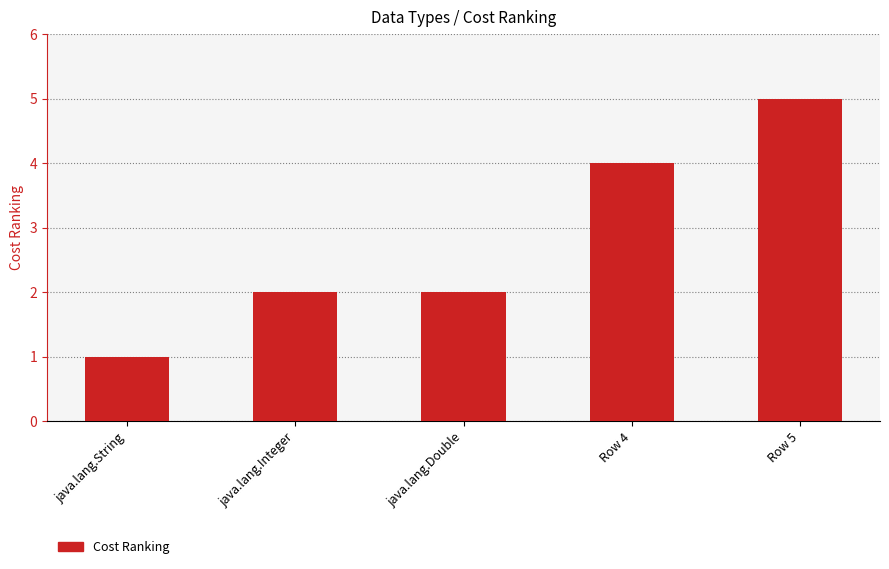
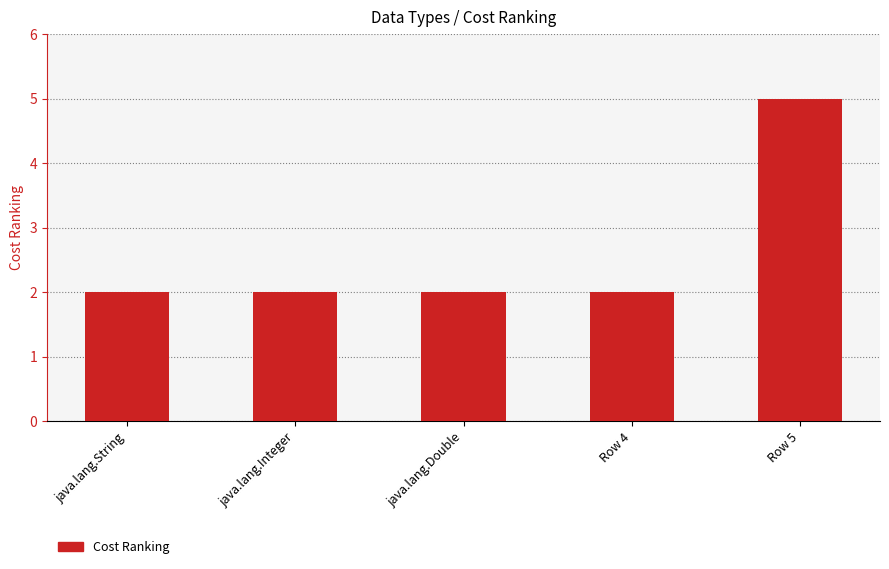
  {
-   "java.lang.String": 1,
+   "java.lang.String": 2,
    "java.lang.Integer": 2,
    "java.lang.Double": 2,
-   "Row 4": 4,
+   "Row 4": 2,
    "Row 5": 5
  }
